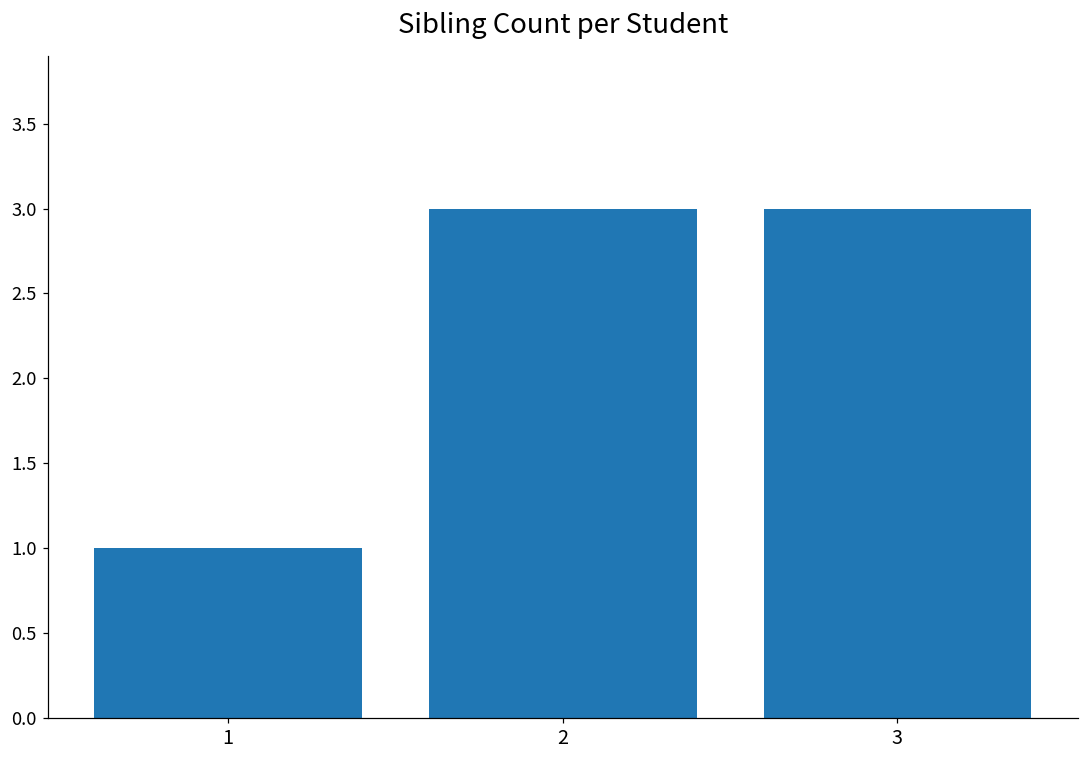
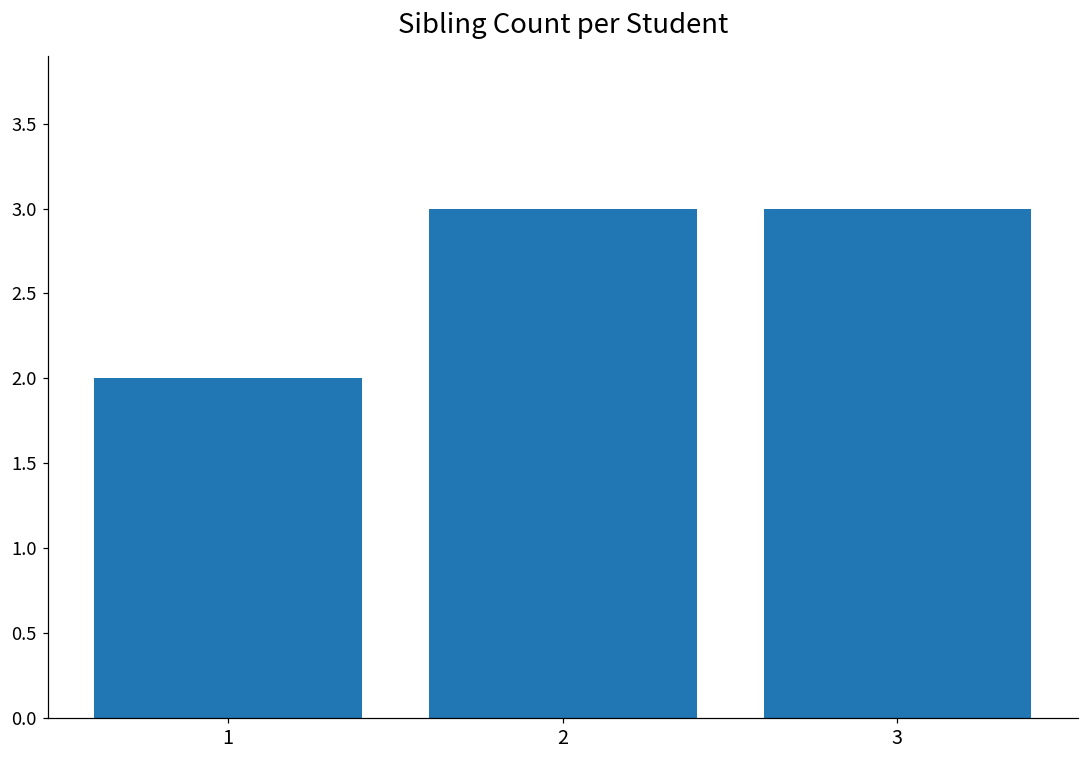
  {
-   "1": 1,
+   "1": 2,
    "2": 3,
    "3": 3
  }
